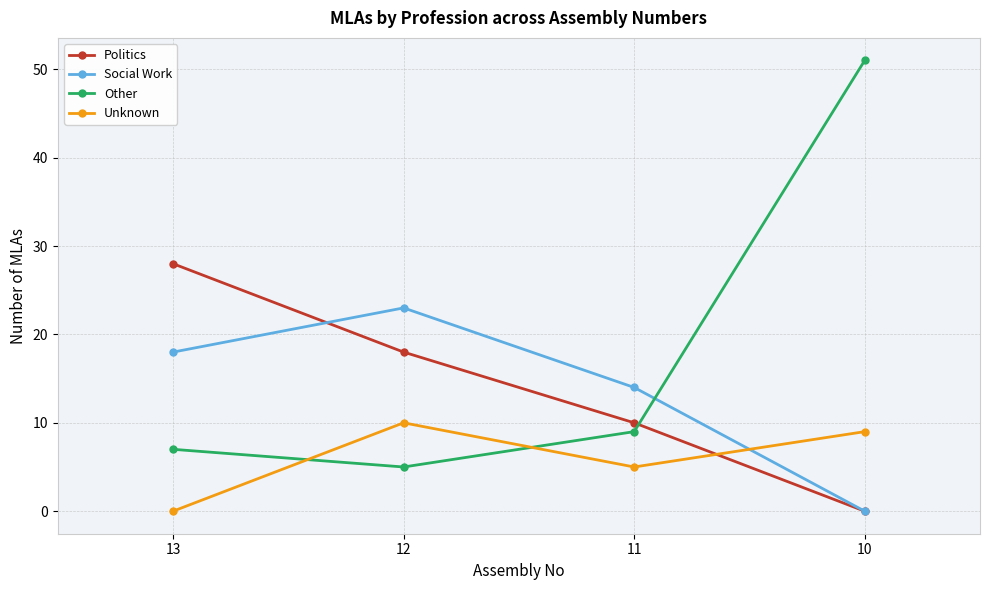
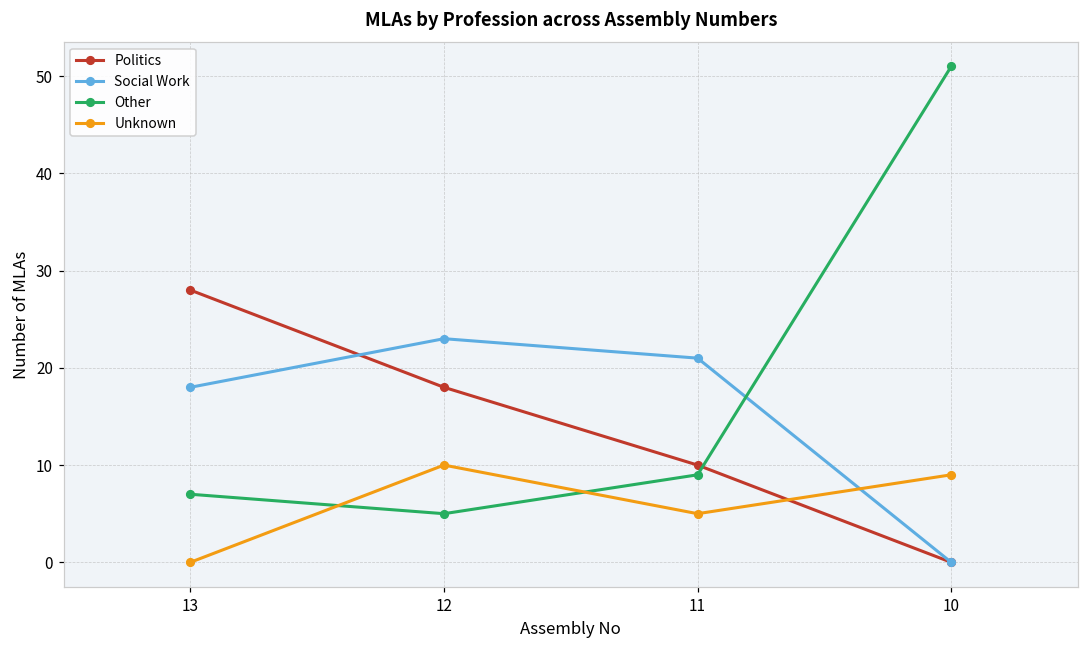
  {
    "Politics": {
      "13": 28,
      "12": 18,
      "11": 10
    },
    "Social Work": {
      "13": 18,
      "12": 23,
-     "11": 14
+     "11": 21
    },
    "Other": {
      "13": 7,
      "12": 5,
      "11": 9,
      "10": 51
    },
    "Unknown": {
      "13": 0,
      "12": 10,
      "11": 5,
      "10": 9
    }
  }
